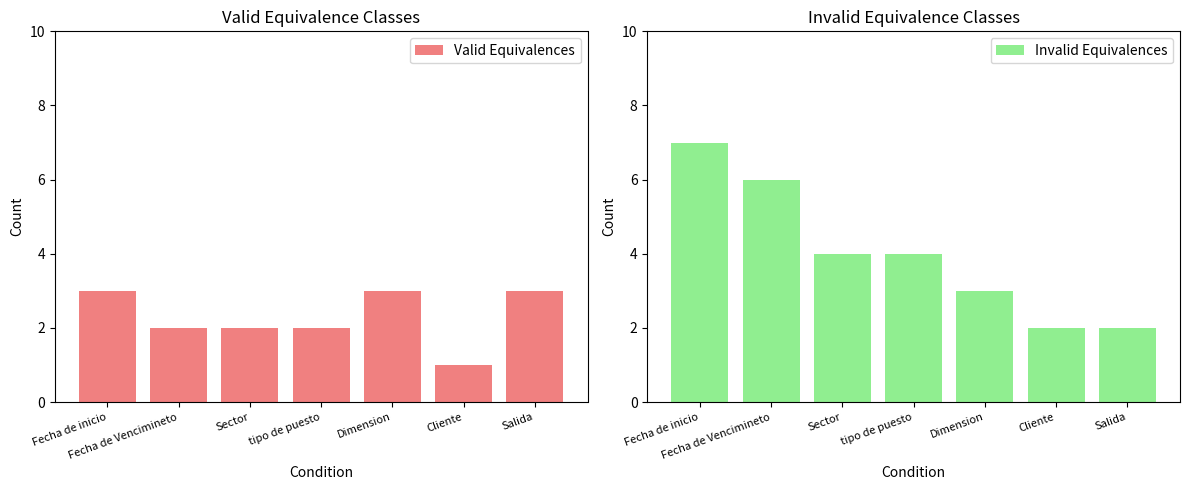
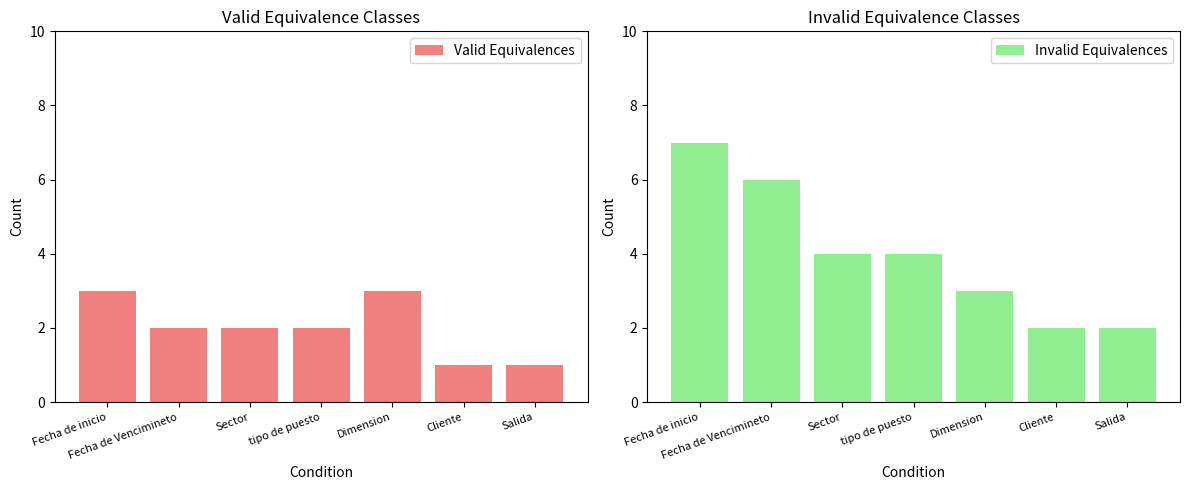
  {
    "Valid Equivalence Classes": {
      "Fecha de inicio": 3,
      "Fecha de Vencimineto": 2,
      "Sector": 2,
      "tipo de puesto": 2,
      "Dimension": 3,
      "Cliente": 1,
-     "Salida": 3
+     "Salida": 1
    },
    "Invalid Equivalence Classes": {
      "Fecha de inicio": 7.0,
      "Fecha de Vencimineto": 6.0,
      "Sector": 4.0,
      "tipo de puesto": 4.0,
      "Dimension": 3.0,
      "Cliente": 2.0,
      "Salida": 2.0
    }
  }
